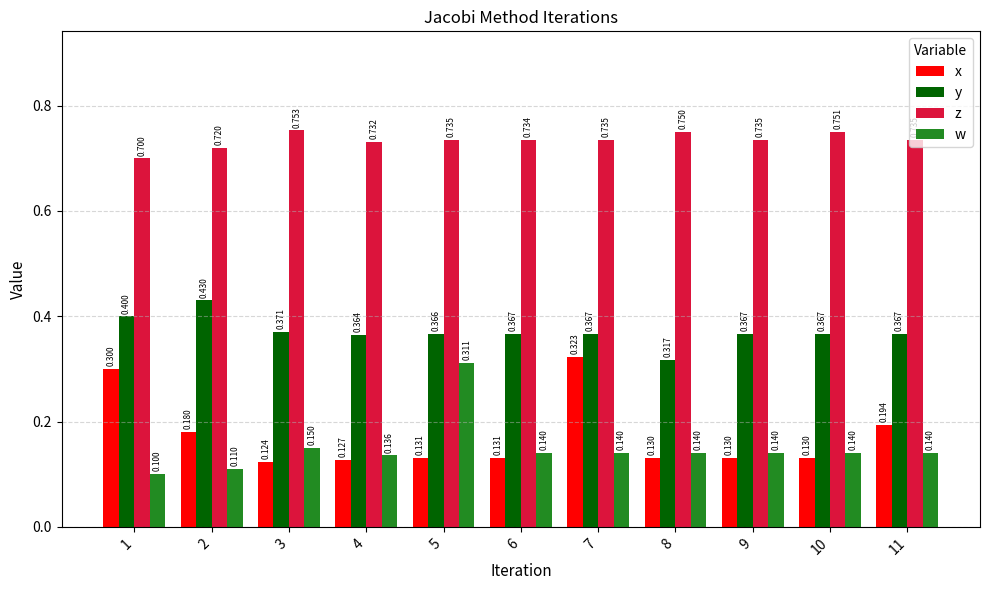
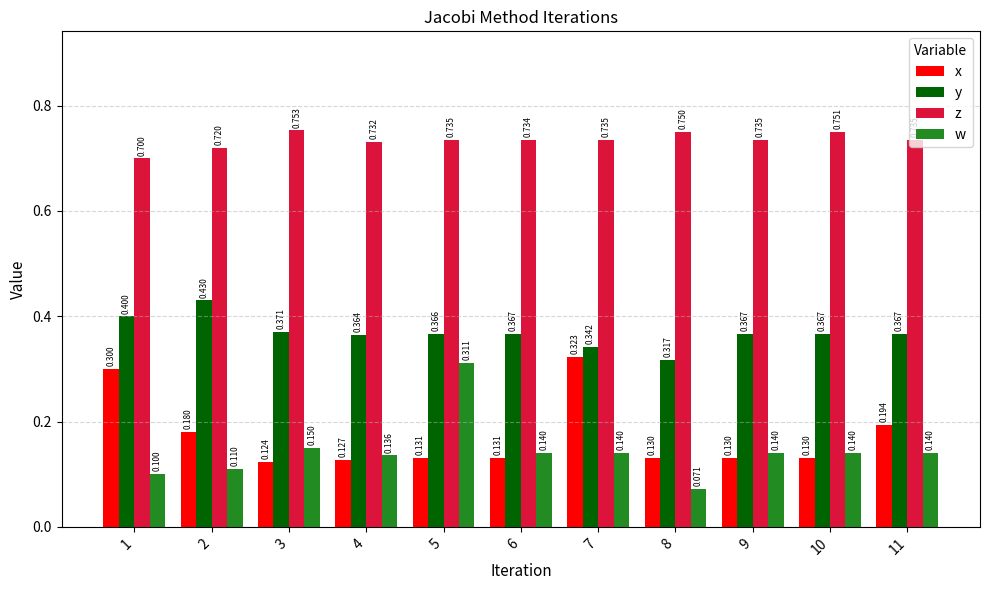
  {
    "x": {
      "1": 0.300,
      "2": 0.180,
      "3": 0.124,
      "4": 0.127,
      "5": 0.131,
      "6": 0.131,
      "7": 0.323,
      "8": 0.130,
      "9": 0.130,
      "10": 0.130,
      "11": 0.194
    },
    "y": {
      "1": 0.400,
      "2": 0.430,
      "3": 0.371,
      "4": 0.364,
      "5": 0.366,
      "6": 0.367,
-     "7": 0.367,
+     "7": 0.342,
      "8": 0.317,
      "9": 0.367,
      "10": 0.367,
      "11": 0.367
    },
    "z": {
      "1": 0.700,
      "2": 0.720,
      "3": 0.753,
      "4": 0.732,
      "5": 0.735,
      "6": 0.734,
      "7": 0.735,
      "8": 0.750,
      "9": 0.735,
      "10": 0.751
    },
    "w": {
      "1": 0.100,
      "2": 0.110,
      "3": 0.150,
      "4": 0.136,
      "5": 0.311,
      "6": 0.140,
      "7": 0.140,
-     "8": 0.140,
+     "8": 0.071,
      "9": 0.140,
      "10": 0.140,
      "11": 0.140
    }
  }
